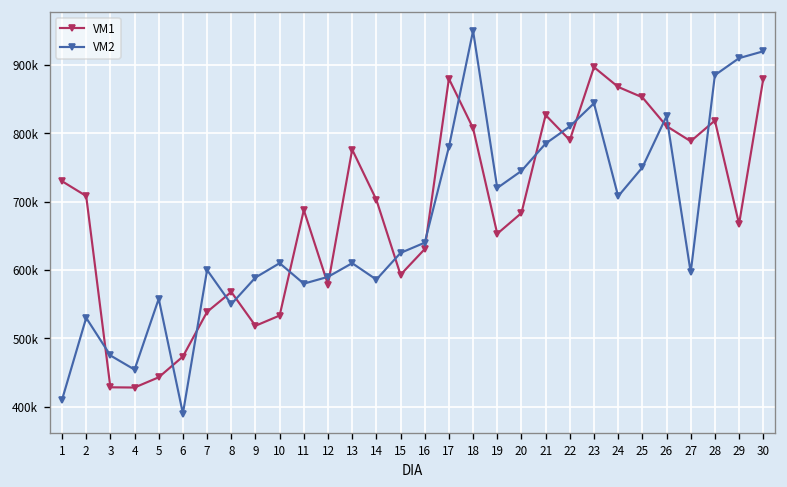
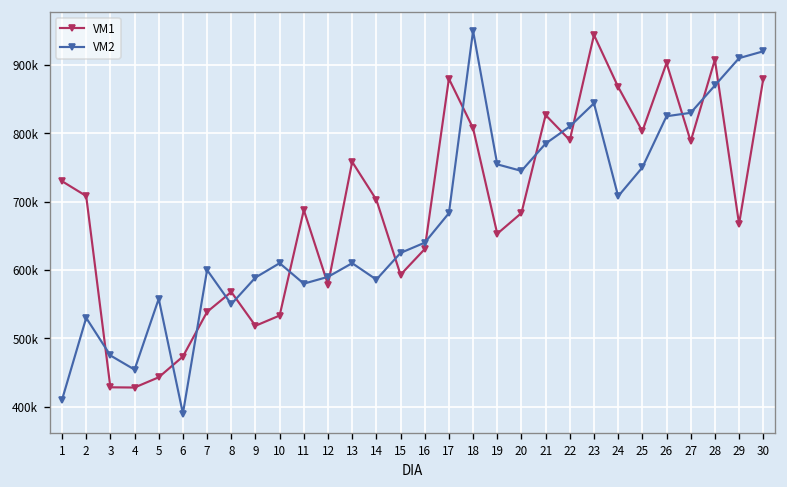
  {
    "VM1": {
      "1": 730000,
      "2": 710000,
      "3": 430000,
      "4": 430000,
      "5": 440000,
      "6": 470000,
      "7": 540000,
      "8": 570000,
      "9": 520000,
      "10": 530000,
      "11": 690000,
      "12": 580000,
-     "13": 780000,
+     "13": 760000,
      "14": 700000,
      "15": 590000,
      "16": 630000,
      "17": 880000,
      "18": 810000,
      "19": 650000,
      "20": 680000,
      "21": 830000,
      "22": 790000,
-     "23": 900000,
+     "23": 940000,
      "24": 870000,
-     "25": 850000,
-     "26": 810000,
+     "25": 800000,
+     "26": 900000,
      "27": 790000,
-     "28": 820000,
+     "28": 910000,
      "29": 670000,
      "30": 880000
    },
    "VM2": {
      "1": 410000,
      "2": 530000,
      "3": 480000,
      "4": 450000,
      "5": 560000,
      "6": 390000,
      "7": 600000,
      "8": 550000,
      "9": 590000,
      "10": 610000,
      "11": 580000,
      "12": 590000,
      "13": 610000,
      "14": 590000,
      "15": 630000,
      "16": 640000,
-     "17": 780000,
+     "17": 680000,
      "18": 950000,
-     "19": 720000,
+     "19": 750000,
      "20": 750000,
      "21": 790000,
      "22": 810000,
      "23": 840000,
      "24": 710000,
      "25": 750000,
      "26": 830000,
-     "27": 600000,
-     "28": 890000,
+     "27": 830000,
+     "28": 870000,
      "29": 910000,
      "30": 920000
    }
  }
